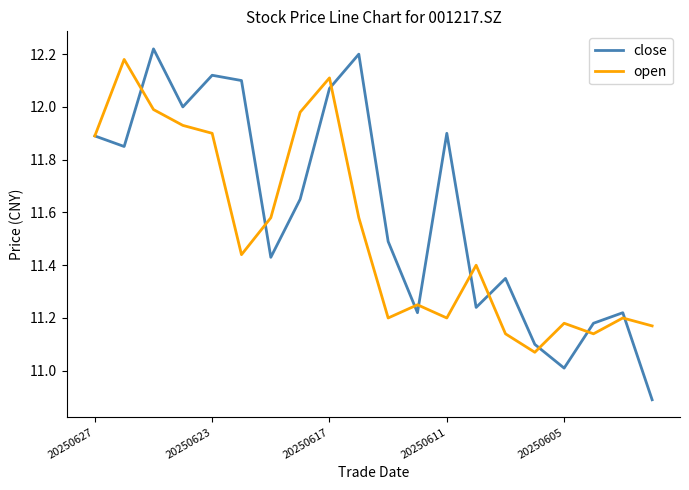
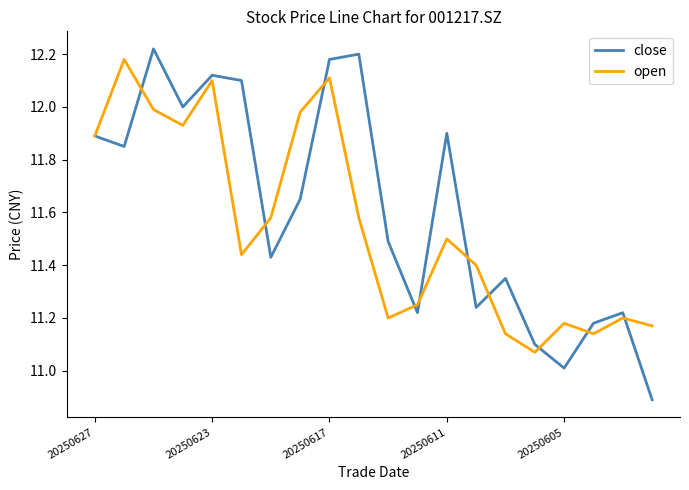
  {
    "close": {
      "20250623": 12.12,
-     "20250617": 12.07,
+     "20250617": 12.18,
      "20250611": 11.90,
      "20250605": 11.01
    },
    "open": {
-     "20250623": 11.9,
+     "20250623": 12.1,
      "20250617": 12.11,
-     "20250611": 11.2,
+     "20250611": 11.5,
      "20250605": 11.18
    }
  }
